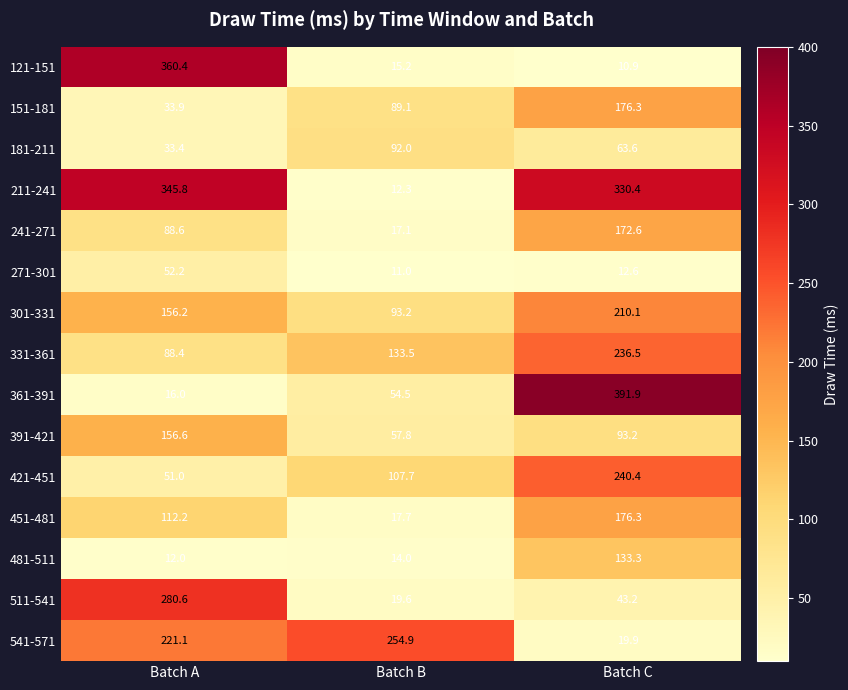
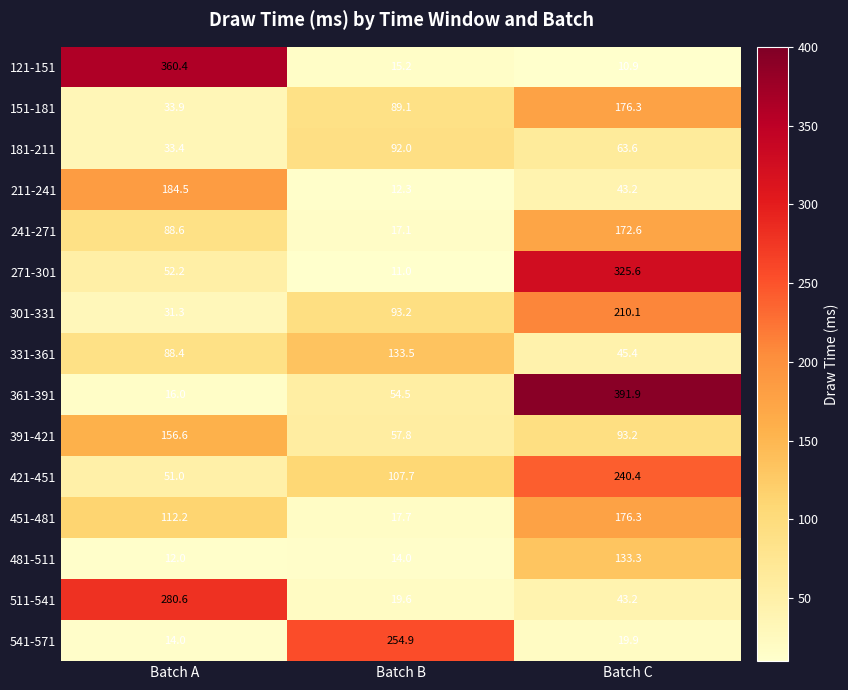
  {
    "121-151": {
      "Batch A": 360.4,
      "Batch B": 15.2,
      "Batch C": 10.9
    },
    "151-181": {
      "Batch A": 33.9,
      "Batch B": 89.1,
      "Batch C": 176.3
    },
    "181-211": {
      "Batch A": 33.4,
      "Batch B": 92.0,
      "Batch C": 63.6
    },
    "211-241": {
-     "Batch A": 345.8,
+     "Batch A": 184.5,
      "Batch B": 12.3,
-     "Batch C": 330.4
+     "Batch C": 43.2
    },
    "241-271": {
      "Batch A": 88.6,
      "Batch B": 17.1,
      "Batch C": 172.6
    },
    "271-301": {
      "Batch A": 52.2,
      "Batch B": 11.0,
-     "Batch C": 12.6
+     "Batch C": 325.6
    },
    "301-331": {
-     "Batch A": 156.2,
+     "Batch A": 31.3,
      "Batch B": 93.2,
      "Batch C": 210.1
    },
    "331-361": {
      "Batch A": 88.4,
      "Batch B": 133.5,
-     "Batch C": 236.5
+     "Batch C": 45.4
    },
    "361-391": {
      "Batch A": 16.0,
      "Batch B": 54.5,
      "Batch C": 391.9
    },
    "391-421": {
      "Batch A": 156.6,
      "Batch B": 57.8,
      "Batch C": 93.2
    },
    "421-451": {
      "Batch A": 51.0,
      "Batch B": 107.7,
      "Batch C": 240.4
    },
    "451-481": {
      "Batch A": 112.2,
      "Batch B": 17.7,
      "Batch C": 176.3
    },
    "481-511": {
      "Batch A": 12.0,
      "Batch B": 14.0,
      "Batch C": 133.3
    },
    "511-541": {
      "Batch A": 280.6,
      "Batch B": 19.6,
      "Batch C": 43.2
    },
    "541-571": {
-     "Batch A": 221.1,
+     "Batch A": 14.0,
      "Batch B": 254.9,
      "Batch C": 19.9
    }
  }
